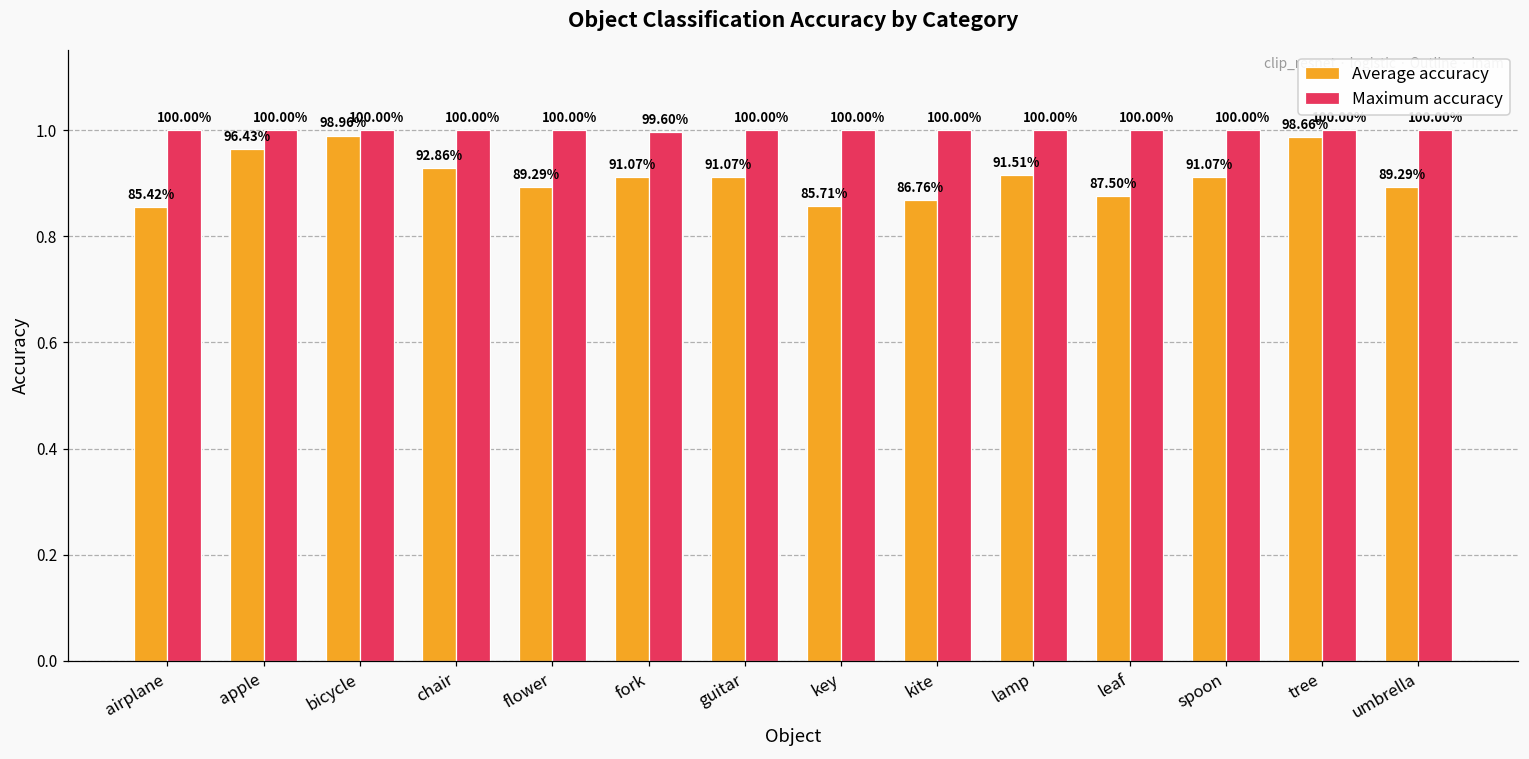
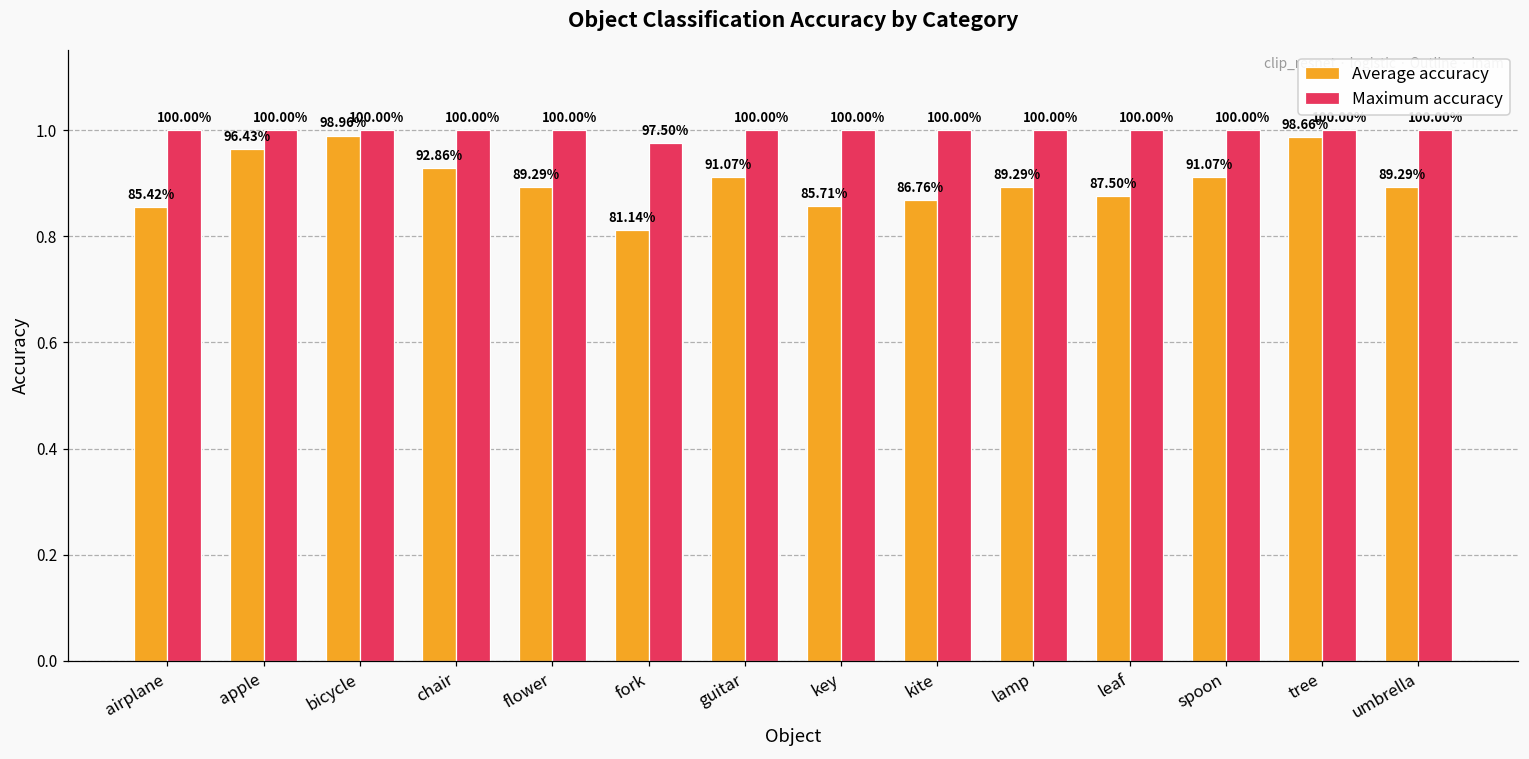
  {
    "Average accuracy": {
      "airplane": "85.42%",
      "apple": "96.43%",
      "chair": "92.86%",
      "flower": "89.29%",
-     "fork": "91.07%",
+     "fork": "81.14%",
      "guitar": "91.07%",
      "key": "85.71%",
      "kite": "86.76%",
-     "lamp": "91.51%",
+     "lamp": "89.29%",
      "leaf": "87.50%",
      "spoon": "91.07%",
      "umbrella": "89.29%"
    },
    "Maximum accuracy": {
      "airplane": "100.00%",
      "apple": "100.00%",
      "chair": "100.00%",
      "flower": "100.00%",
-     "fork": "99.60%",
+     "fork": "97.50%",
      "guitar": "100.00%",
      "key": "100.00%",
      "kite": "100.00%",
      "lamp": "100.00%",
      "leaf": "100.00%",
      "spoon": "100.00%"
    }
  }
